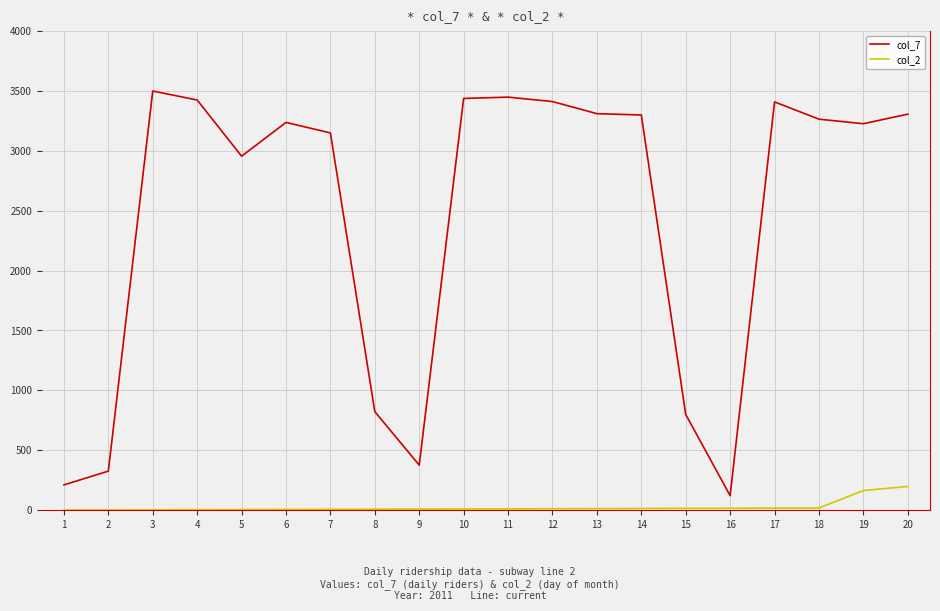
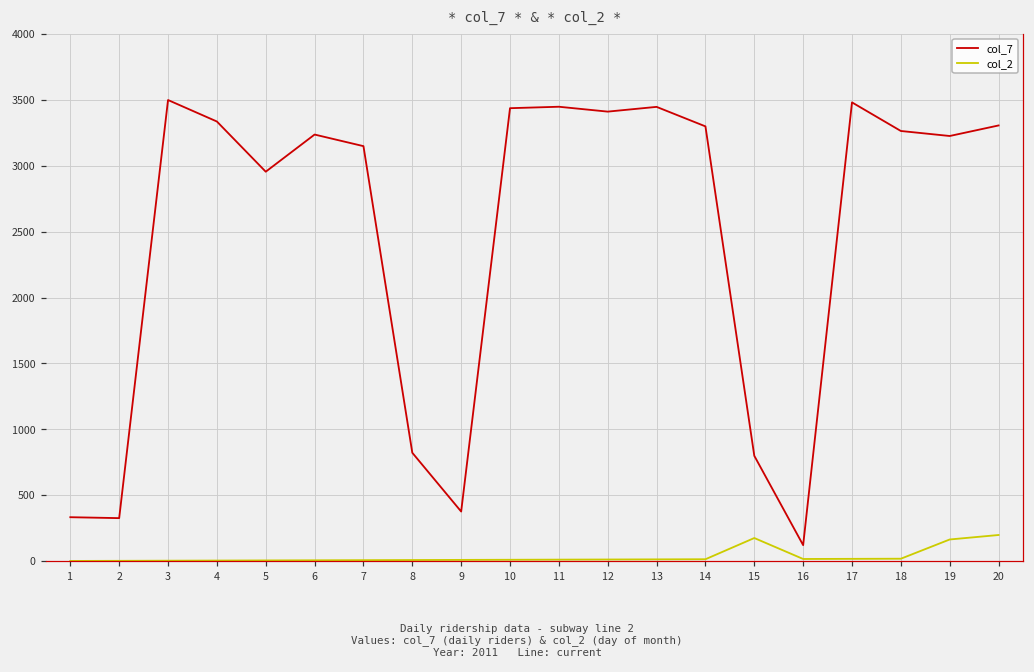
  {
    "col_7": {
-     "1": 210,
+     "1": 330,
      "2": 330,
      "3": 3500,
-     "4": 3420,
+     "4": 3340,
      "5": 2960,
      "6": 3240,
      "7": 3150,
      "8": 820,
      "9": 380,
      "10": 3440,
      "11": 3450,
      "12": 3410,
-     "13": 3310,
+     "13": 3450,
      "14": 3300,
      "15": 800,
      "16": 120,
-     "17": 3410,
+     "17": 3480,
      "18": 3260,
      "19": 3230,
      "20": 3310
    },
    "col_2": {
      "1": 0,
      "2": 0,
      "3": 0,
      "4": 0,
      "5": 10,
      "6": 10,
      "7": 10,
      "8": 10,
      "9": 10,
      "10": 10,
      "11": 10,
      "12": 10,
      "13": 10,
      "14": 10,
-     "15": 20,
+     "15": 180,
      "16": 20,
      "17": 20,
      "18": 20,
      "19": 160,
      "20": 200
    }
  }
